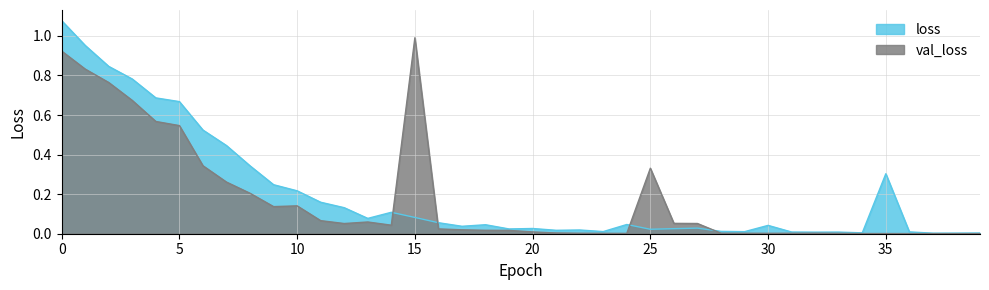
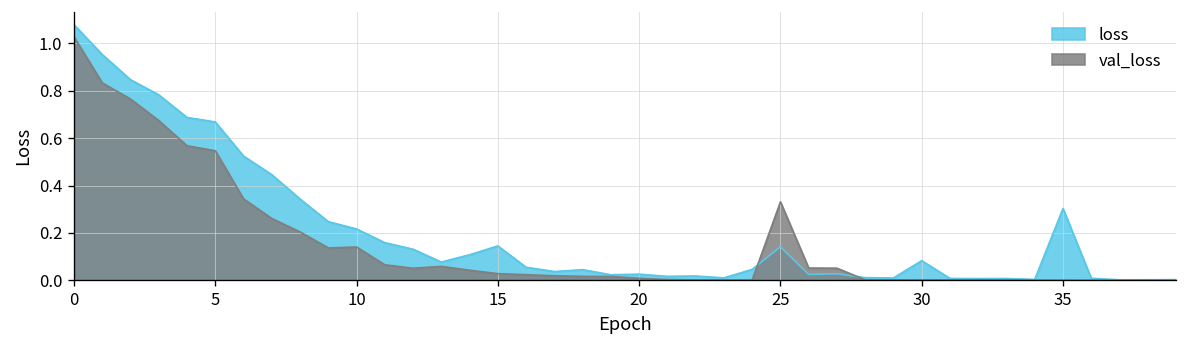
  {
    "loss": {
      "0": 1.08,
      "5": 0.67,
      "10": 0.22,
-     "15": 0.08,
+     "15": 0.15,
      "20": 0.03,
-     "25": 0.02,
-     "30": 0.04,
+     "25": 0.14,
+     "30": 0.08,
      "35": 0.30
    },
    "val_loss": {
-     "0": 0.92,
+     "0": 1.03,
      "5": 0.55,
      "10": 0.14,
-     "15": 0.99,
+     "15": 0.03,
      "20": 0.01,
      "25": 0.33,
      "30": 0.00,
      "35": 0.00
    }
  }
